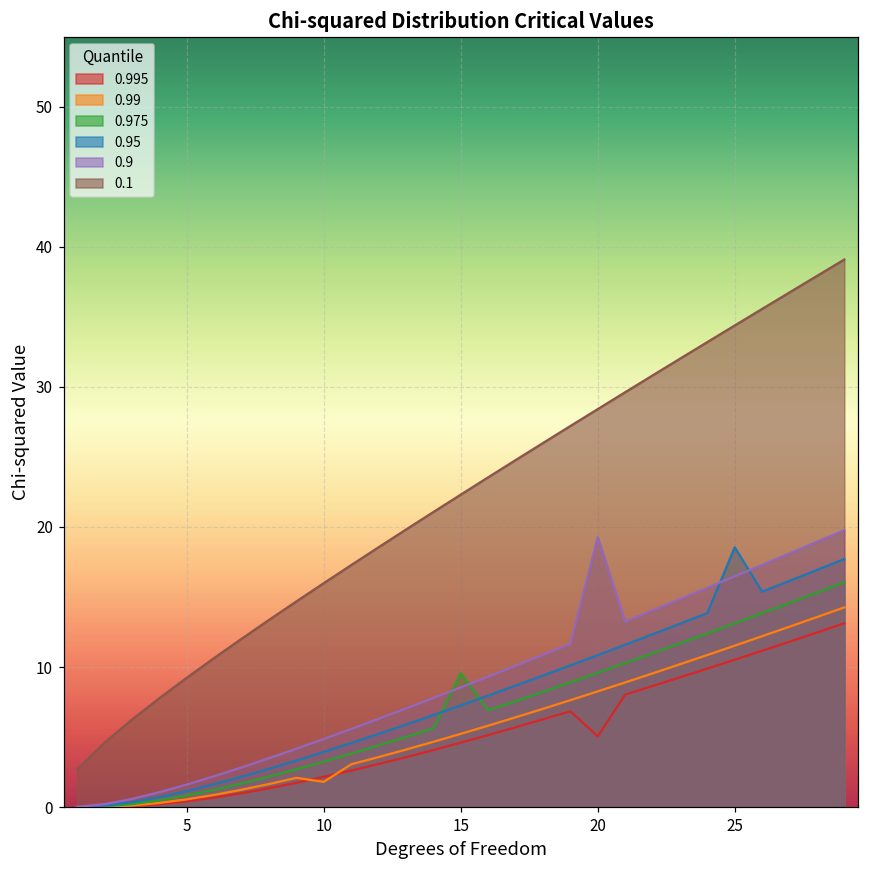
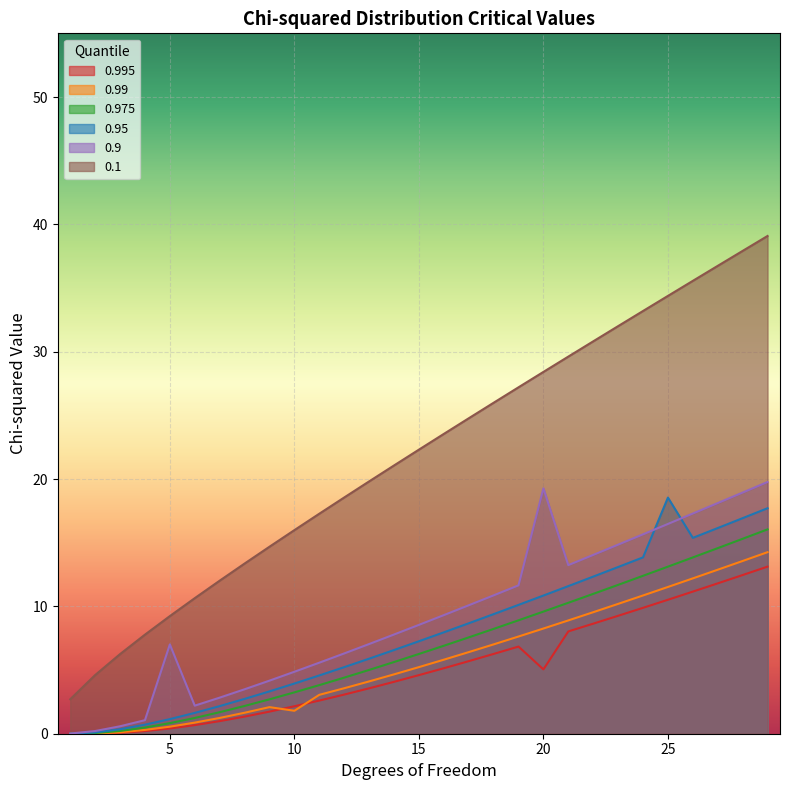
  {
    "0.995": {
      "10": 2.2,
      "15": 4.6,
      "20": 5.1,
      "25": 10.5
    },
    "0.99": {
      "10": 1.8,
      "15": 5.2,
      "20": 8.3,
      "25": 11.5
    },
    "0.975": {
      "5": 0.8,
      "10": 3.2,
-     "15": 9.6,
+     "15": 6.3,
      "20": 9.6,
      "25": 13.1
    },
    "0.95": {
      "5": 1.1,
      "10": 3.9,
      "15": 7.3,
      "20": 10.9,
      "25": 18.5
    },
    "0.9": {
-     "5": 1.6,
+     "5": 7.0,
      "10": 4.9,
      "15": 8.5,
      "20": 19.3,
      "25": 16.5
    },
    "0.1": {
      "5": 9.2,
      "10": 16.0,
      "15": 22.3,
      "20": 28.4,
      "25": 34.4
    }
  }
